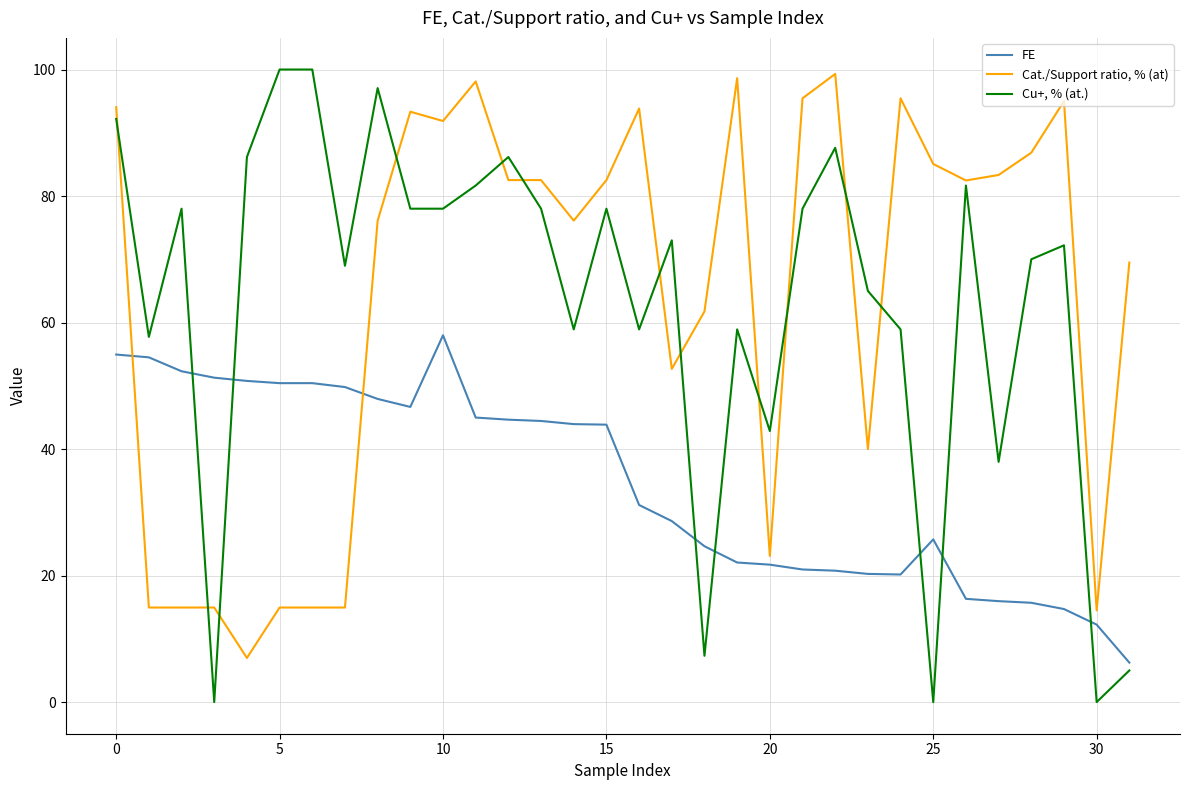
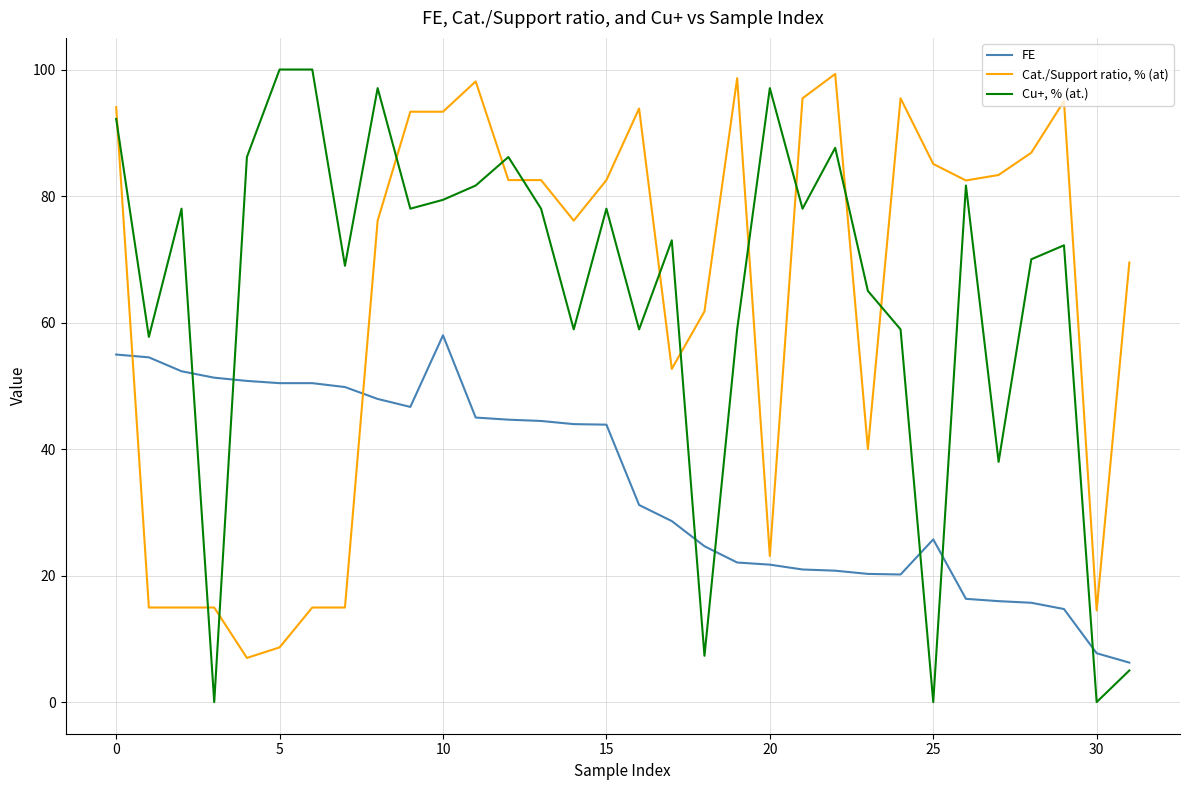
  {
    "FE": {
      "0": 55,
      "5": 50,
      "10": 58,
      "15": 44,
      "20": 22,
      "25": 26,
-     "30": 12
+     "30": 8
    },
    "Cat./Support ratio, % (at)": {
      "0": 94,
-     "5": 15,
-     "10": 92,
+     "5": 9,
+     "10": 93,
      "15": 83,
      "20": 23,
      "25": 85,
      "30": 14
    },
    "Cu+, % (at.)": {
      "0": 92,
      "5": 100,
-     "10": 78,
+     "10": 79,
      "15": 78,
-     "20": 43,
+     "20": 97,
      "25": 0,
      "30": 0
    }
  }
